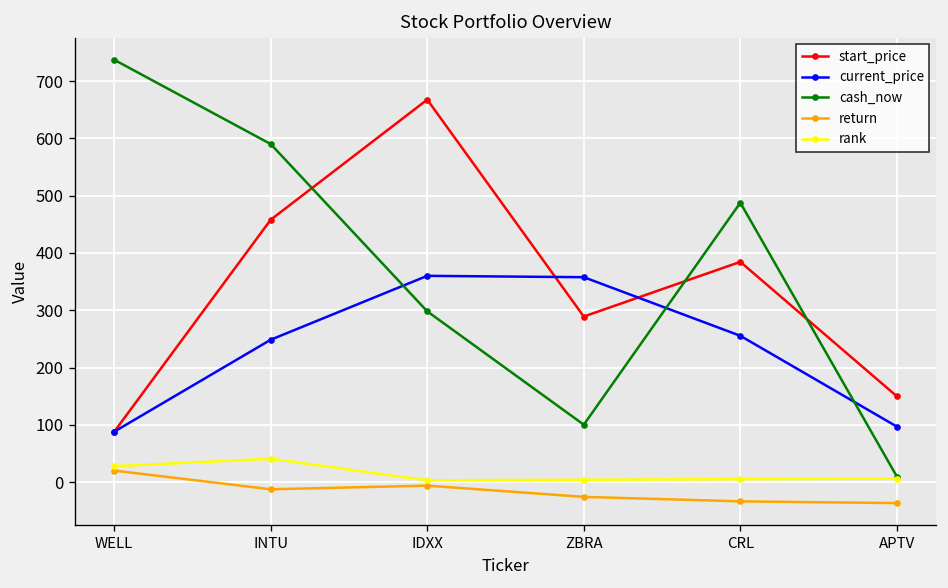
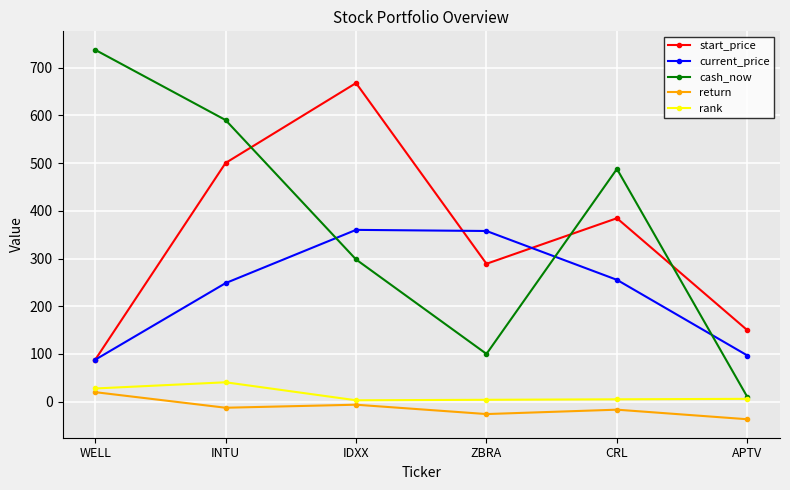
  {
    "start_price": {
-     "INTU": 460,
+     "INTU": 500,
      "IDXX": 670,
      "ZBRA": 290,
      "CRL": 380,
      "APTV": 150
    },
    "current_price": {
      "INTU": 250,
      "IDXX": 360,
      "ZBRA": 360,
      "CRL": 260,
      "APTV": 100
    },
    "cash_now": {
      "WELL": 740,
      "INTU": 590,
      "IDXX": 300,
      "ZBRA": 100,
      "CRL": 490
    },
    "return": {
      "WELL": 20,
      "INTU": -10,
      "IDXX": -10,
      "ZBRA": -30,
-     "CRL": -30,
+     "CRL": -20,
      "APTV": -40
    },
    "rank": {
      "WELL": 30,
      "INTU": 40,
      "IDXX": 0,
      "ZBRA": 0,
      "CRL": 10
    }
  }
